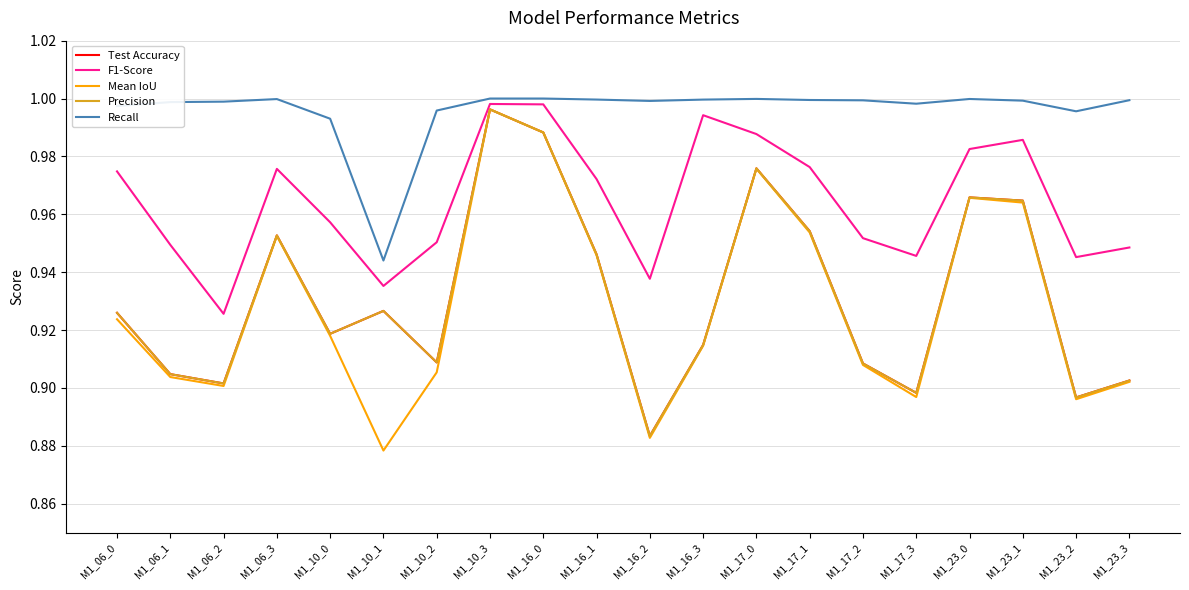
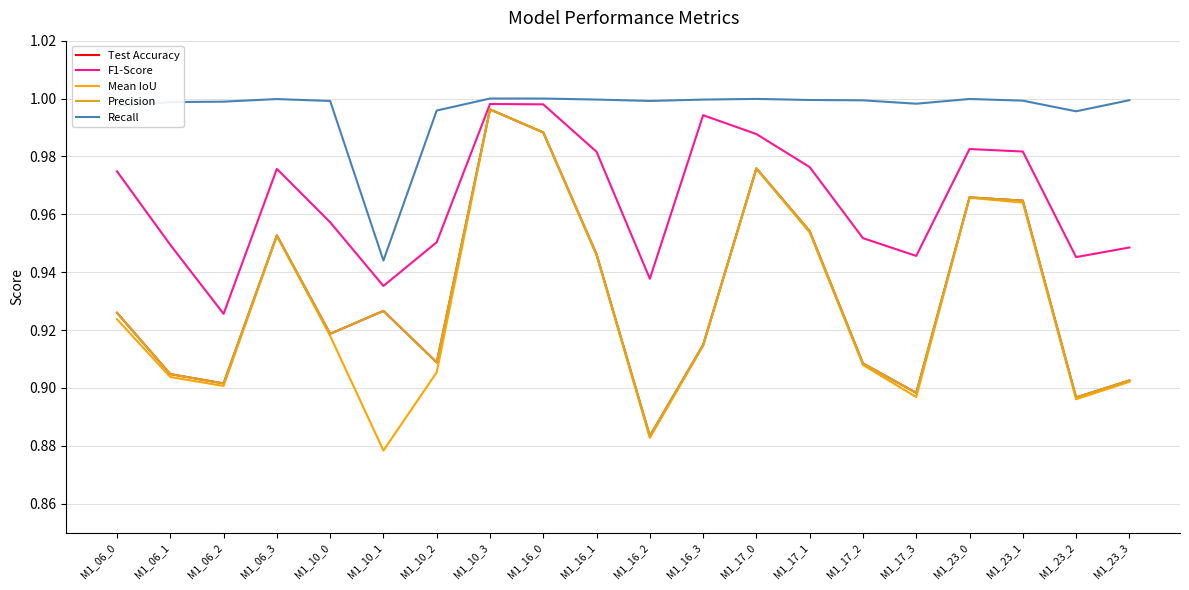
  {
    "F1-Score": {
      "M1_06_0": 0.975,
      "M1_06_1": 0.949,
      "M1_06_2": 0.926,
      "M1_06_3": 0.976,
      "M1_10_0": 0.957,
      "M1_10_1": 0.935,
      "M1_10_2": 0.950,
      "M1_10_3": 0.998,
      "M1_16_0": 0.998,
-     "M1_16_1": 0.972,
+     "M1_16_1": 0.982,
      "M1_16_2": 0.938,
      "M1_16_3": 0.994,
      "M1_17_0": 0.988,
      "M1_17_1": 0.976,
      "M1_17_2": 0.952,
      "M1_17_3": 0.946,
      "M1_23_0": 0.983,
-     "M1_23_1": 0.986,
+     "M1_23_1": 0.982,
      "M1_23_2": 0.945,
      "M1_23_3": 0.949
    },
    "Recall": {
      "M1_06_2": 0.999,
      "M1_06_3": 1.000,
-     "M1_10_0": 0.993,
+     "M1_10_0": 0.999,
      "M1_10_1": 0.944,
      "M1_10_2": 0.996,
      "M1_10_3": 1.000,
      "M1_16_0": 1.000,
      "M1_16_1": 1.000,
      "M1_16_2": 0.999,
      "M1_16_3": 1.000,
      "M1_17_0": 1.000,
      "M1_17_1": 0.999,
      "M1_17_2": 0.999,
      "M1_17_3": 0.998,
      "M1_23_0": 1.000,
      "M1_23_1": 0.999,
      "M1_23_2": 0.996,
      "M1_23_3": 0.999
    }
  }
